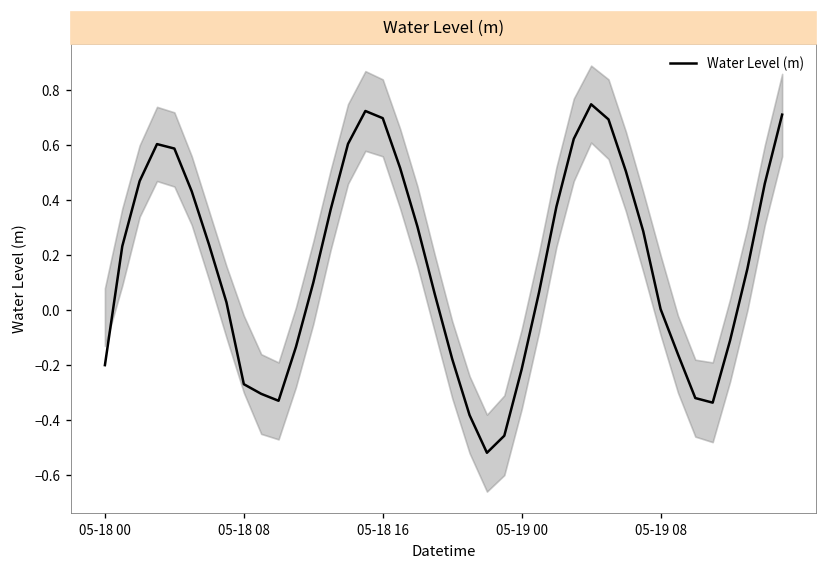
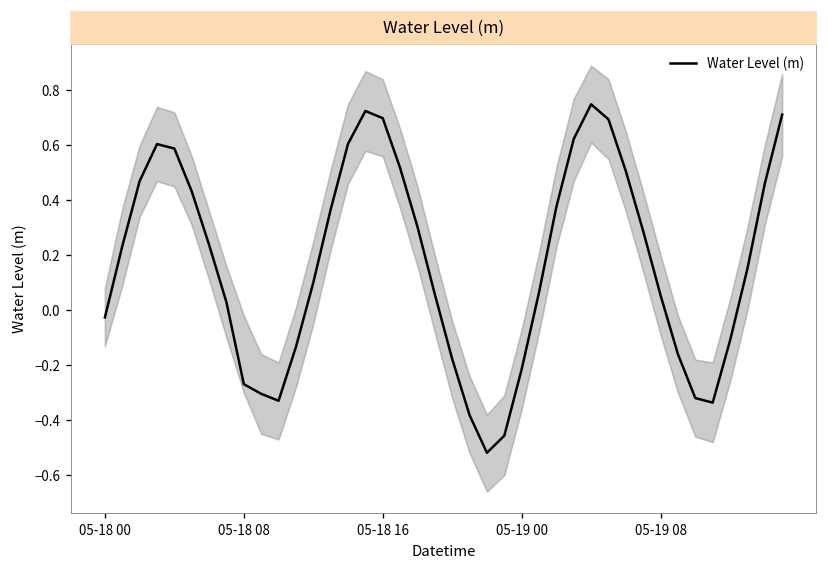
  {
    "Water Level (m)": {
-     "05-18 00": -0.20,
+     "05-18 00": -0.03,
      "05-18 08": -0.27,
      "05-18 16": 0.70,
      "05-19 00": -0.21,
-     "05-19 08": 0.00
+     "05-19 08": 0.05
    }
  }
